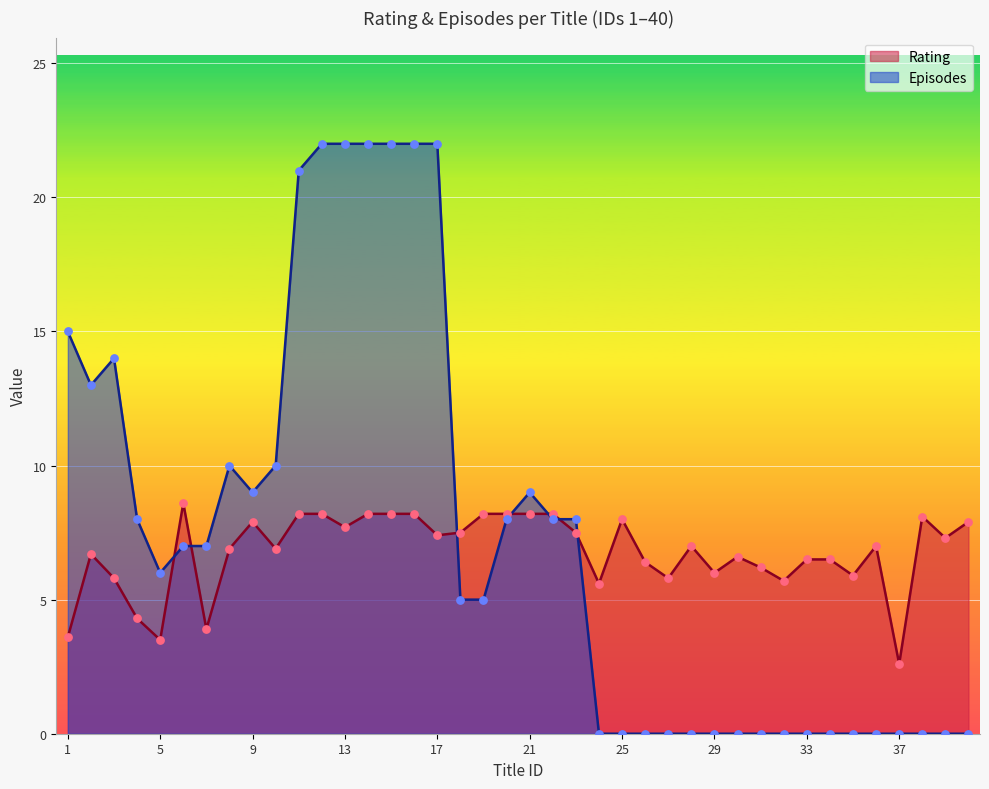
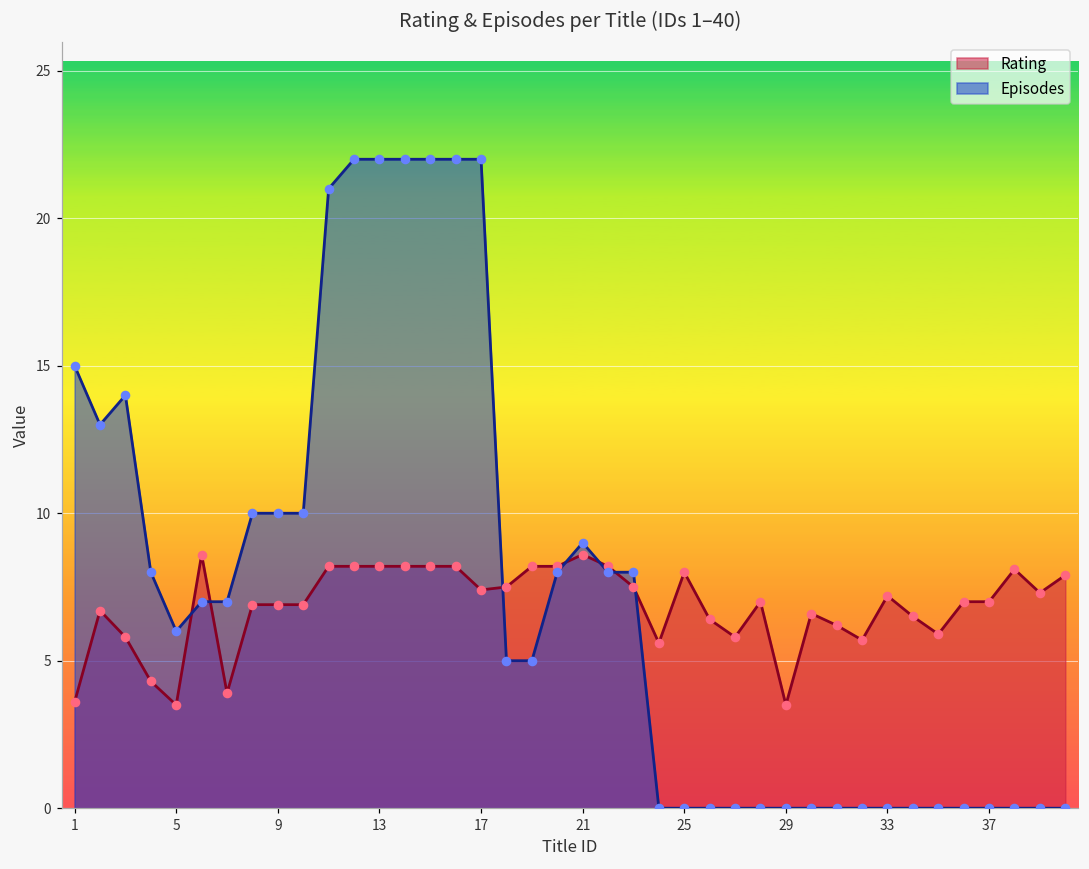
  {
    "Rating": {
      "1": 3.6,
      "5": 3.5,
-     "9": 7.9,
-     "13": 7.7,
+     "9": 6.9,
+     "13": 8.2,
      "17": 7.4,
-     "21": 8.2,
+     "21": 8.6,
      "25": 8.0,
-     "29": 6.0,
-     "33": 6.5,
-     "37": 2.6
+     "29": 3.5,
+     "33": 7.2,
+     "37": 7.0
    },
    "Episodes": {
      "1": 15,
      "5": 6,
-     "9": 9,
+     "9": 10,
      "13": 22,
      "17": 22,
      "21": 9,
      "25": 0,
      "29": 0,
      "33": 0,
      "37": 0
    }
  }
